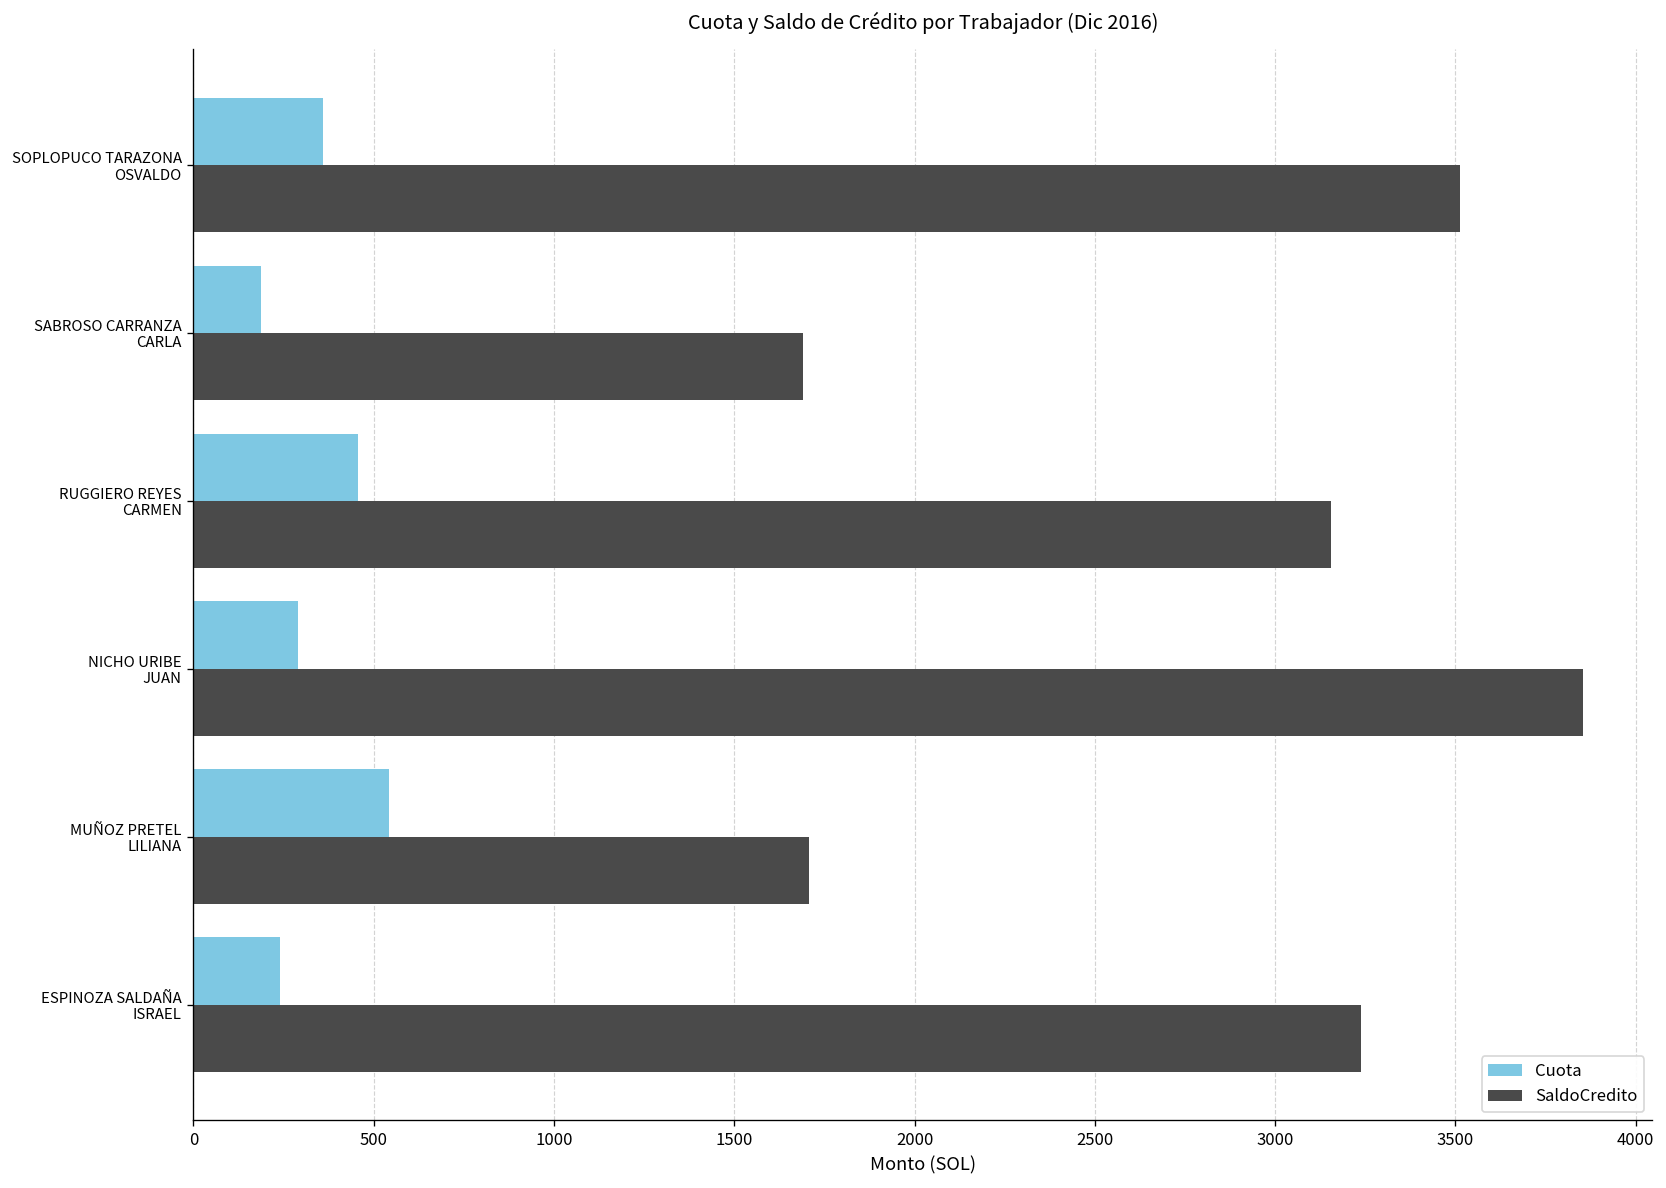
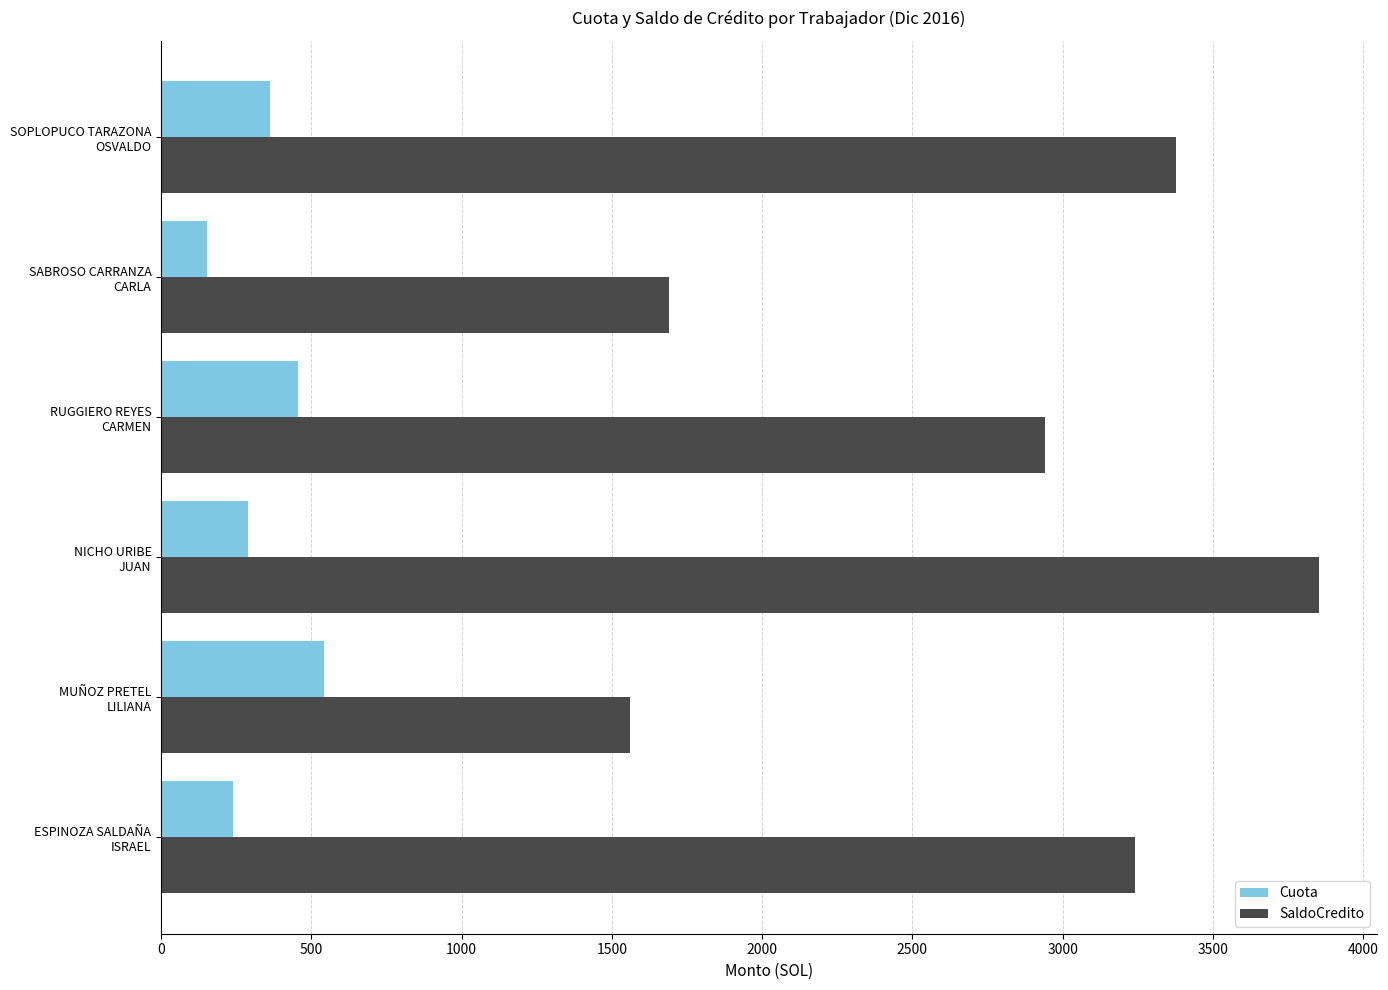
  {
    "Cuota": {
      "SOPLOPUCO TARAZONA OSVALDO": 360,
-     "SABROSO CARRANZA CARLA": 190,
+     "SABROSO CARRANZA CARLA": 150,
      "RUGGIERO REYES CARMEN": 460,
      "NICHO URIBE JUAN": 290,
      "MUÑOZ PRETEL LILIANA": 540,
      "ESPINOZA SALDAÑA ISRAEL": 240
    },
    "SaldoCredito": {
-     "SOPLOPUCO TARAZONA OSVALDO": 3510,
+     "SOPLOPUCO TARAZONA OSVALDO": 3380,
      "SABROSO CARRANZA CARLA": 1690,
-     "RUGGIERO REYES CARMEN": 3150,
+     "RUGGIERO REYES CARMEN": 2940,
      "NICHO URIBE JUAN": 3850,
-     "MUÑOZ PRETEL LILIANA": 1710,
+     "MUÑOZ PRETEL LILIANA": 1560,
      "ESPINOZA SALDAÑA ISRAEL": 3240
    }
  }
